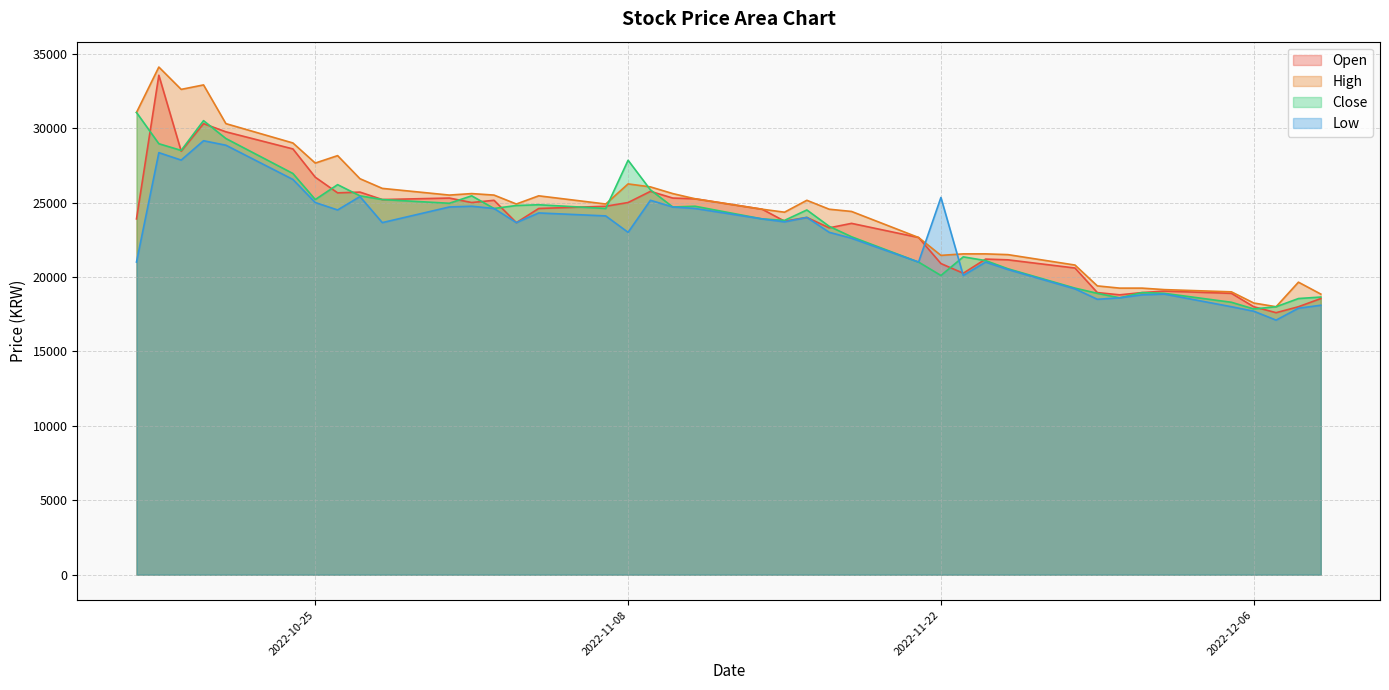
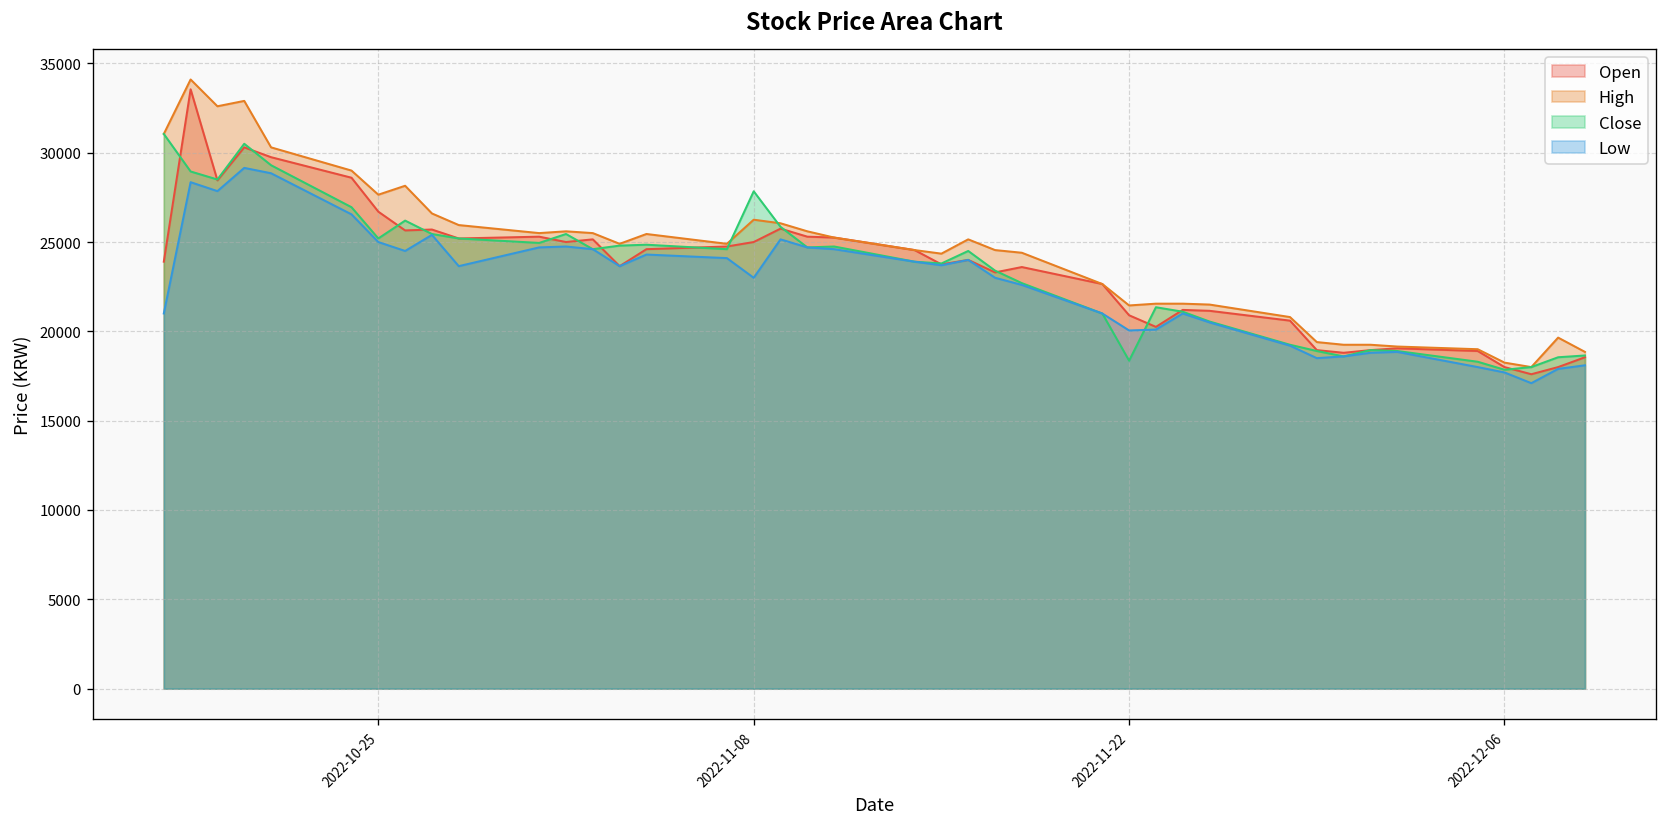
  {
    "Close": {
      "2022-10-25": 25200,
      "2022-11-08": 27800,
-     "2022-11-22": 20100
+     "2022-11-22": 18400
    },
    "Low": {
      "2022-10-25": 25000,
      "2022-11-08": 23000,
-     "2022-11-22": 25300
+     "2022-11-22": 20100
    }
  }
